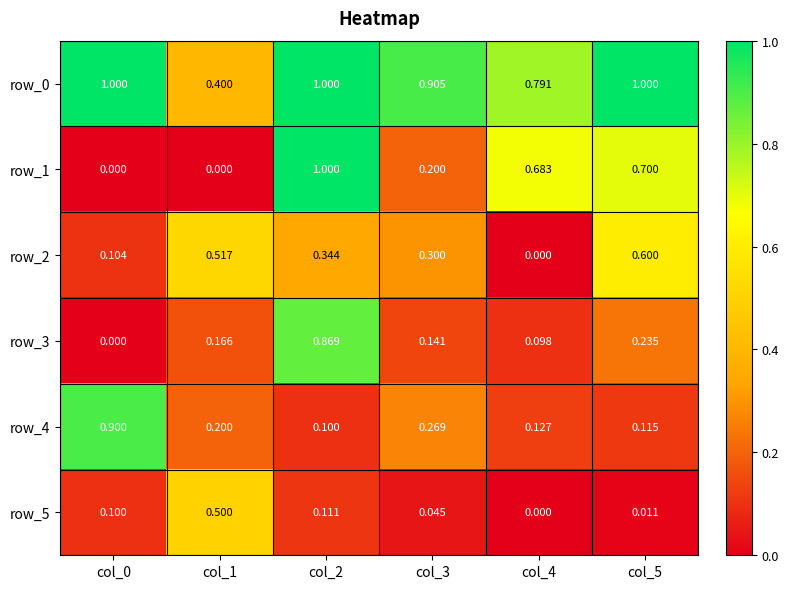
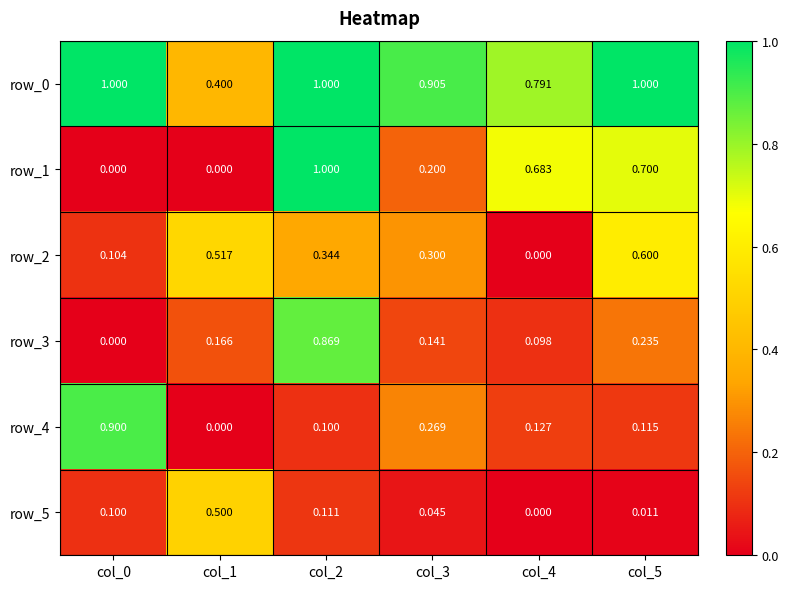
  {
    "row_0": {
      "col_0": 1.000,
      "col_1": 0.400,
      "col_2": 1.000,
      "col_3": 0.905,
      "col_4": 0.791,
      "col_5": 1.000
    },
    "row_1": {
      "col_0": 0.000,
      "col_1": 0.000,
      "col_2": 1.000,
      "col_3": 0.200,
      "col_4": 0.683,
      "col_5": 0.700
    },
    "row_2": {
      "col_0": 0.104,
      "col_1": 0.517,
      "col_2": 0.344,
      "col_3": 0.300,
      "col_4": 0.000,
      "col_5": 0.600
    },
    "row_3": {
      "col_0": 0.000,
      "col_1": 0.166,
      "col_2": 0.869,
      "col_3": 0.141,
      "col_4": 0.098,
      "col_5": 0.235
    },
    "row_4": {
      "col_0": 0.900,
-     "col_1": 0.200,
+     "col_1": 0.000,
      "col_2": 0.100,
      "col_3": 0.269,
      "col_4": 0.127,
      "col_5": 0.115
    },
    "row_5": {
      "col_0": 0.100,
      "col_1": 0.500,
      "col_2": 0.111,
      "col_3": 0.045,
      "col_4": 0.000,
      "col_5": 0.011
    }
  }
